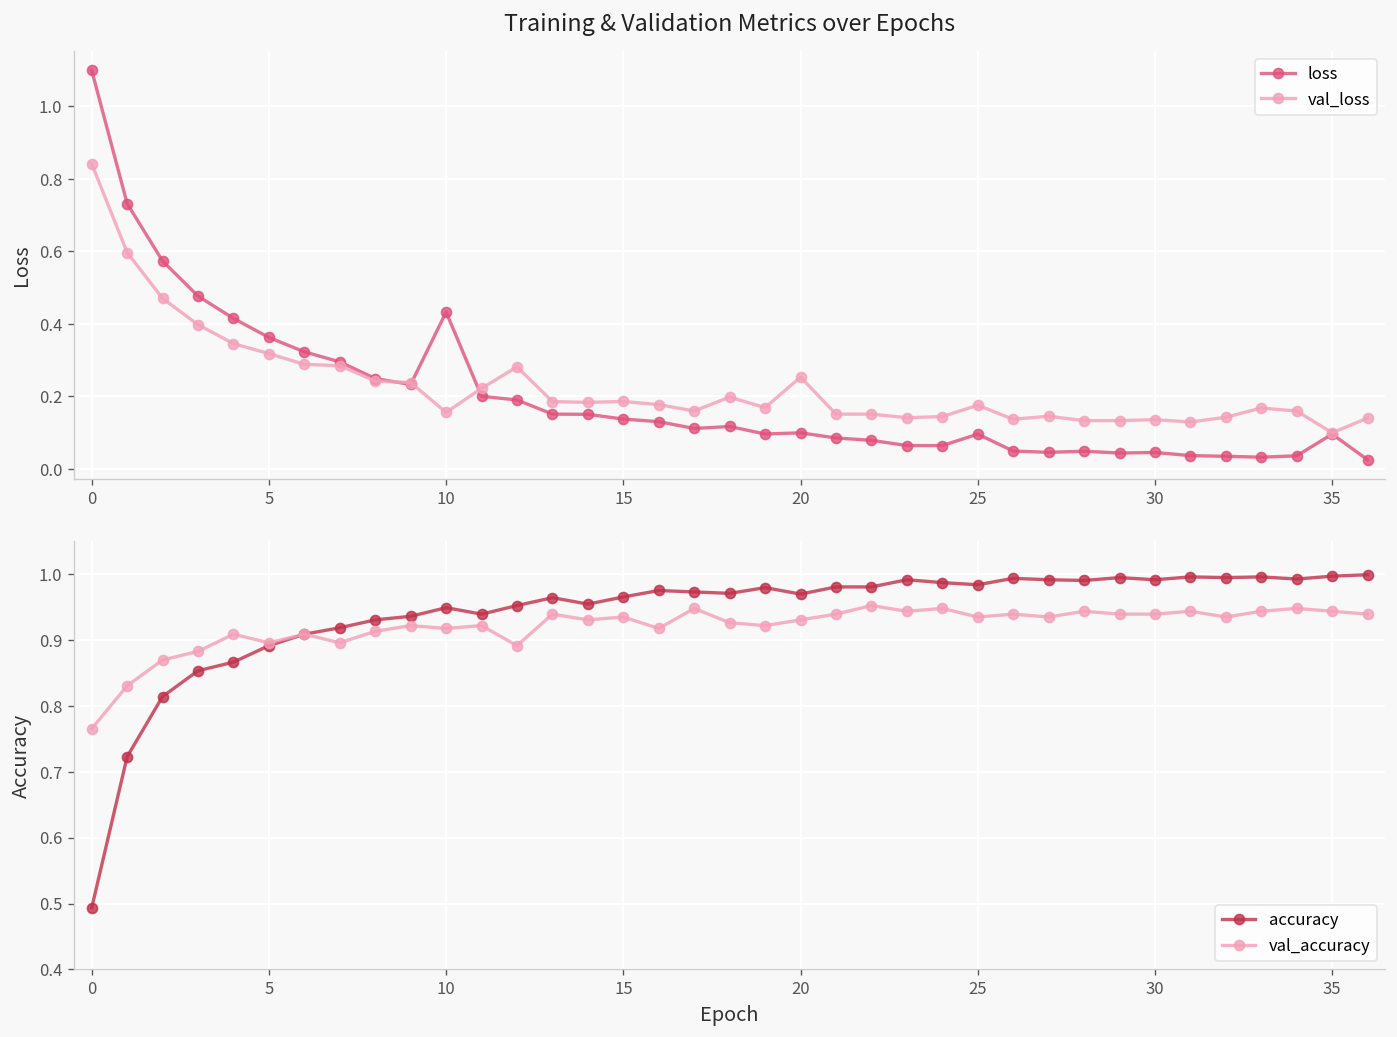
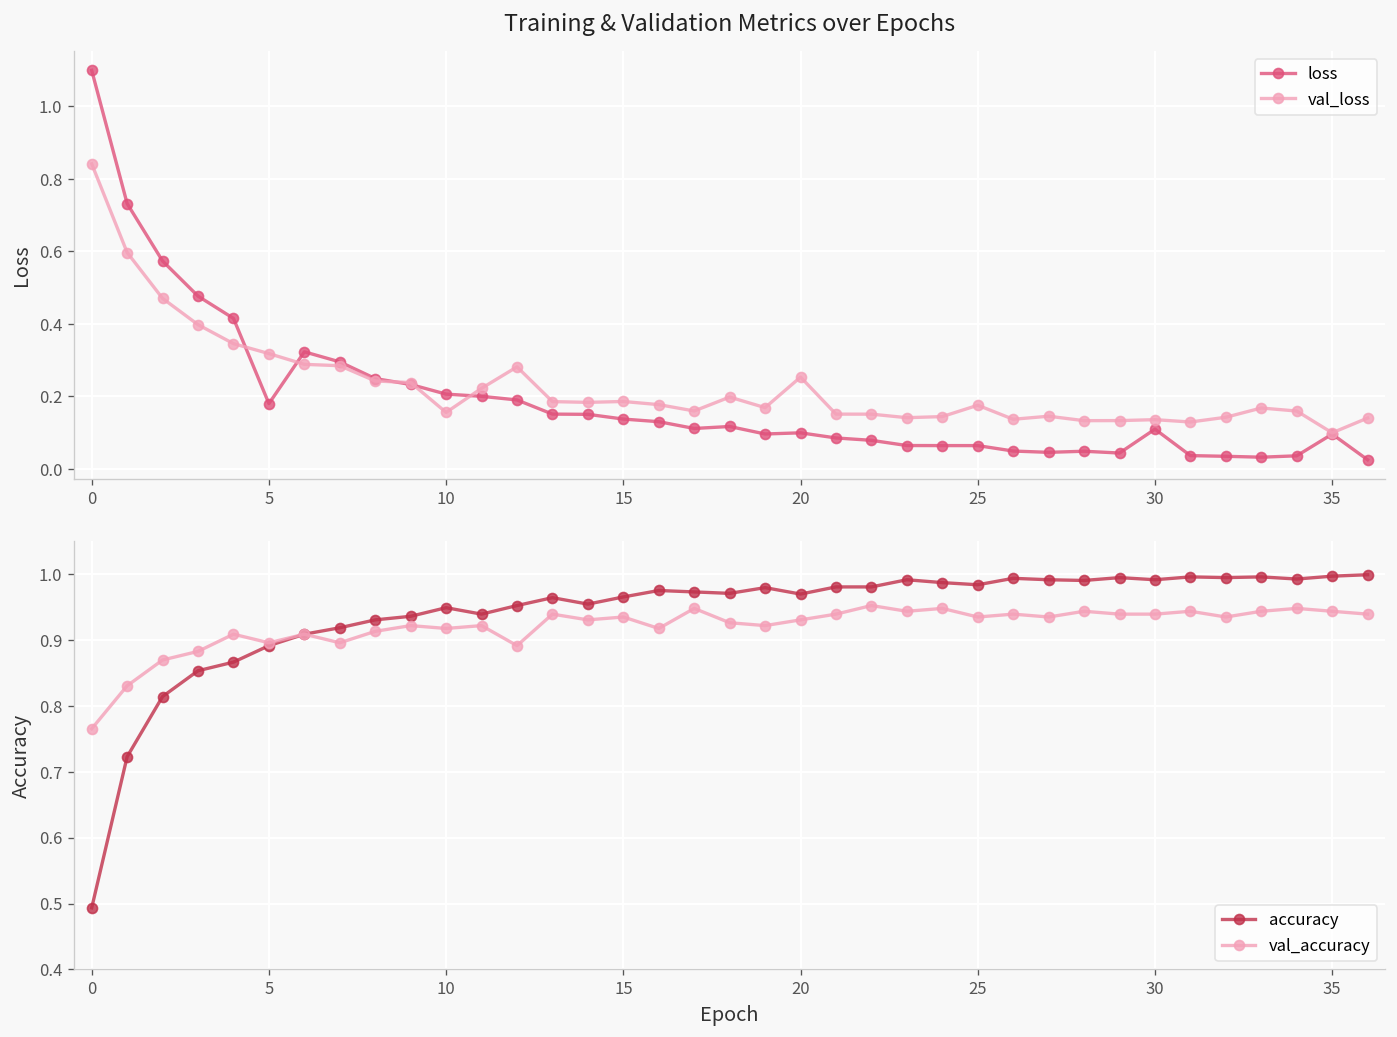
  {
    "Training & Validation Metrics over Epochs": {
      "loss": {
        "0": 1.10,
-       "5": 0.36,
-       "10": 0.43,
+       "5": 0.18,
+       "10": 0.21,
        "15": 0.14,
        "20": 0.10,
-       "25": 0.10,
-       "30": 0.04
+       "25": 0.06,
+       "30": 0.11
      },
      "val_loss": {
        "0": 0.84,
        "5": 0.32,
        "10": 0.16,
        "15": 0.19,
        "20": 0.25,
        "25": 0.18,
        "30": 0.14
      }
    }
  }
